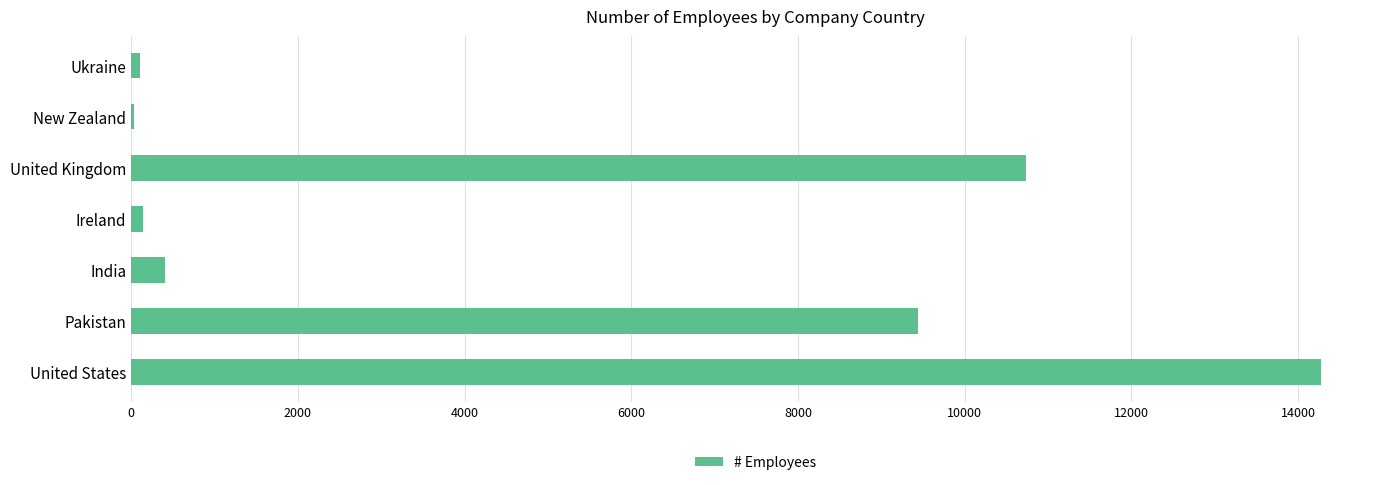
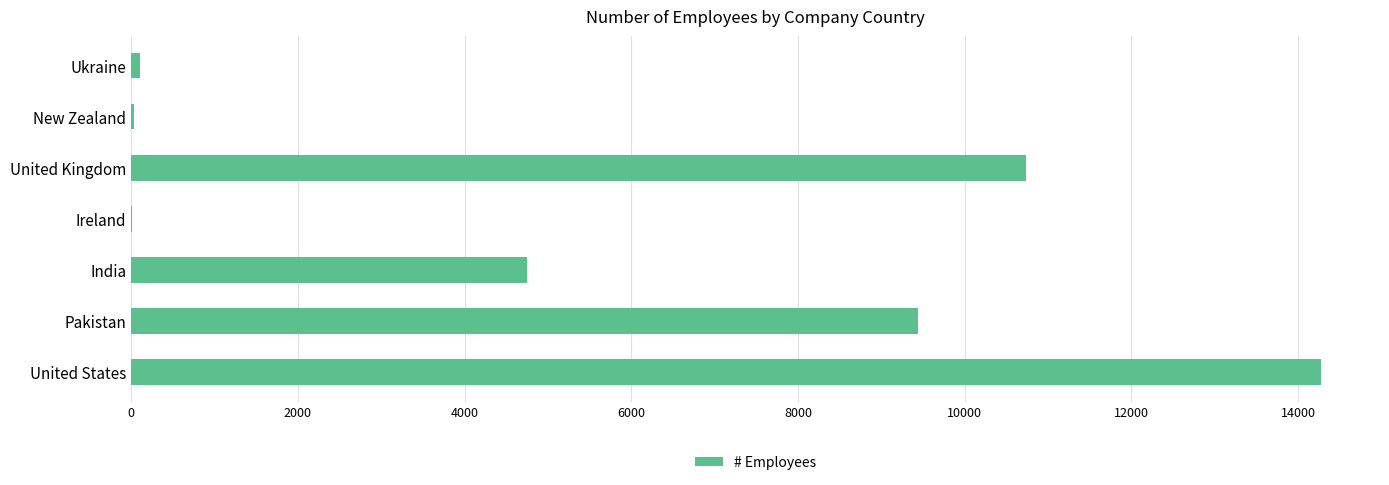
  {
    "Ukraine": 100,
    "New Zealand": 0,
    "United Kingdom": 10700,
-   "Ireland": 100,
-   "India": 400,
+   "Ireland": 0,
+   "India": 4700,
    "Pakistan": 9400,
    "United States": 14300
  }
